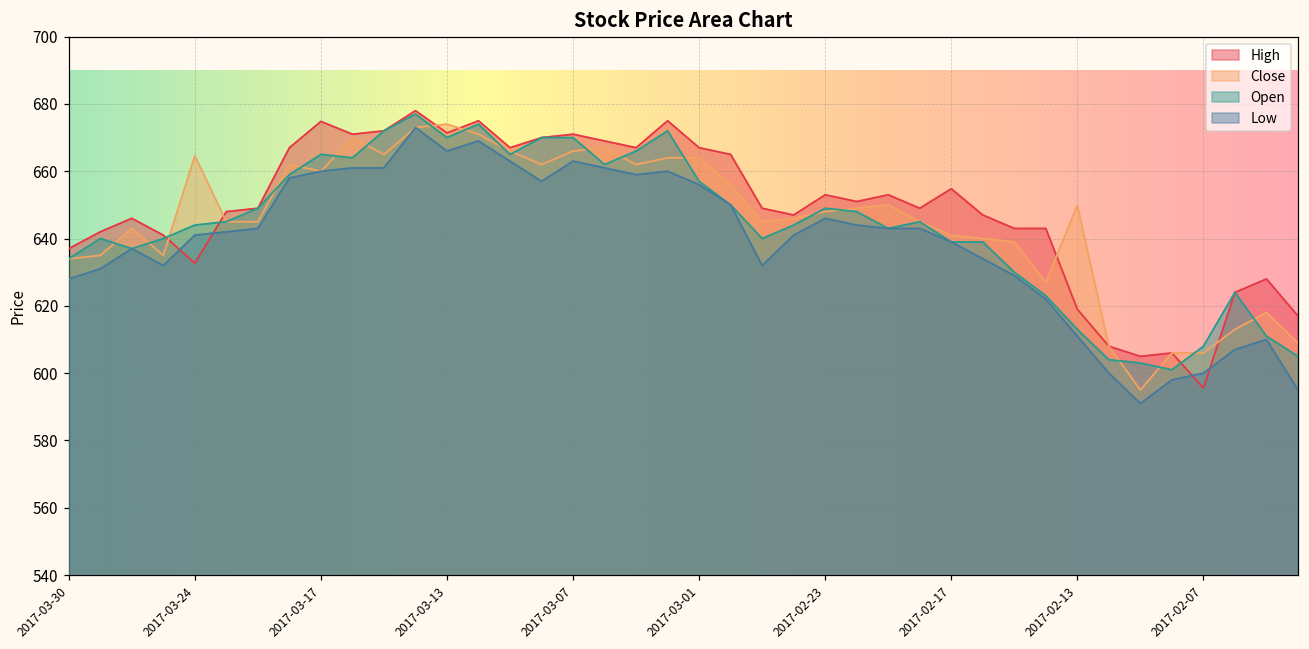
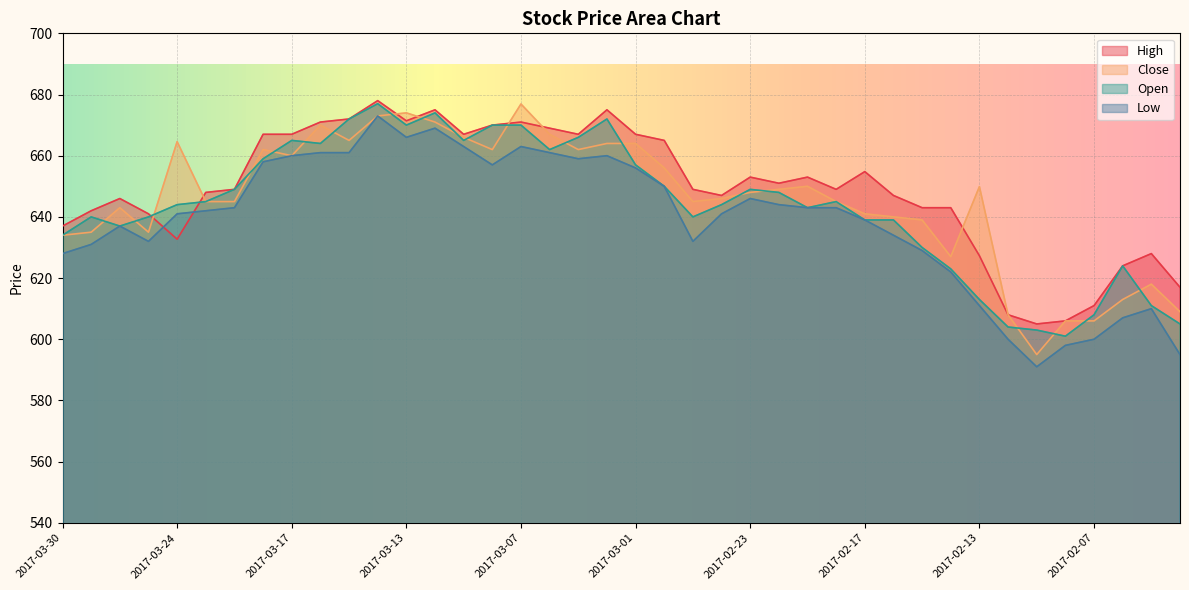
  {
    "High": {
      "2017-03-30": 637,
      "2017-03-24": 633,
-     "2017-03-17": 675,
+     "2017-03-17": 667,
      "2017-03-13": 671,
      "2017-03-07": 671,
      "2017-03-01": 667,
      "2017-02-23": 653,
      "2017-02-17": 655,
-     "2017-02-13": 619,
-     "2017-02-07": 596
+     "2017-02-13": 627,
+     "2017-02-07": 611
    },
    "Close": {
      "2017-03-24": 665,
      "2017-03-13": 674,
-     "2017-03-07": 666,
+     "2017-03-07": 677,
      "2017-03-01": 664,
      "2017-02-23": 648,
      "2017-02-17": 641,
      "2017-02-13": 650,
      "2017-02-07": 606
    }
  }
